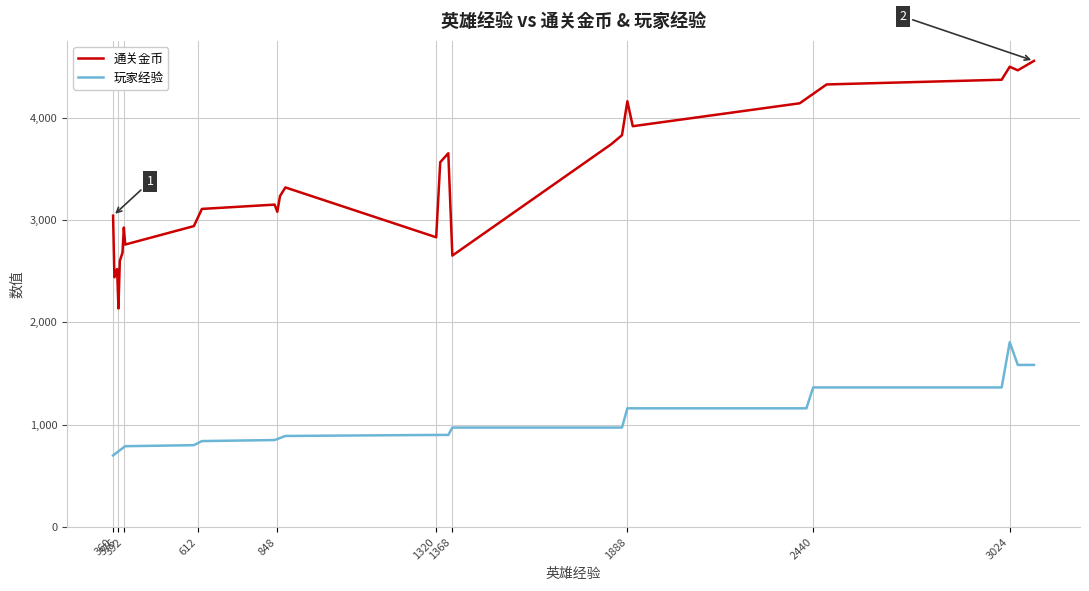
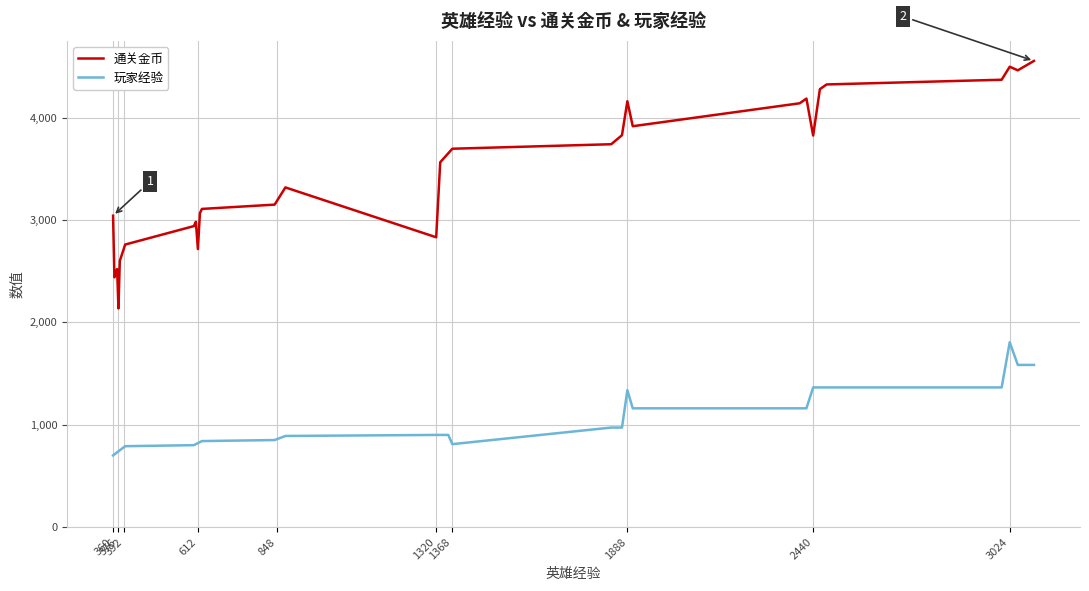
  {
    "通关金币": {
      "360": "3,040",
      "376": "2,140",
-     "392": "2,930",
-     "612": "3,020",
-     "848": "3,080",
+     "392": "2,720",
+     "612": "2,720",
+     "848": "3,190",
      "1320": "2,830",
-     "1368": "2,650",
+     "1368": "3,700",
      "1888": "4,160",
-     "2440": "4,230",
+     "2440": "3,830",
      "3024": "4,500"
    },
    "玩家经验": {
      "360": "700",
      "376": "740",
      "392": "780",
      "612": "820",
      "848": "860",
      "1320": "900",
-     "1368": "970",
-     "1888": "1,160",
+     "1368": "810",
+     "1888": "1,340",
      "2440": "1,360",
      "3024": "1,810"
    }
  }
